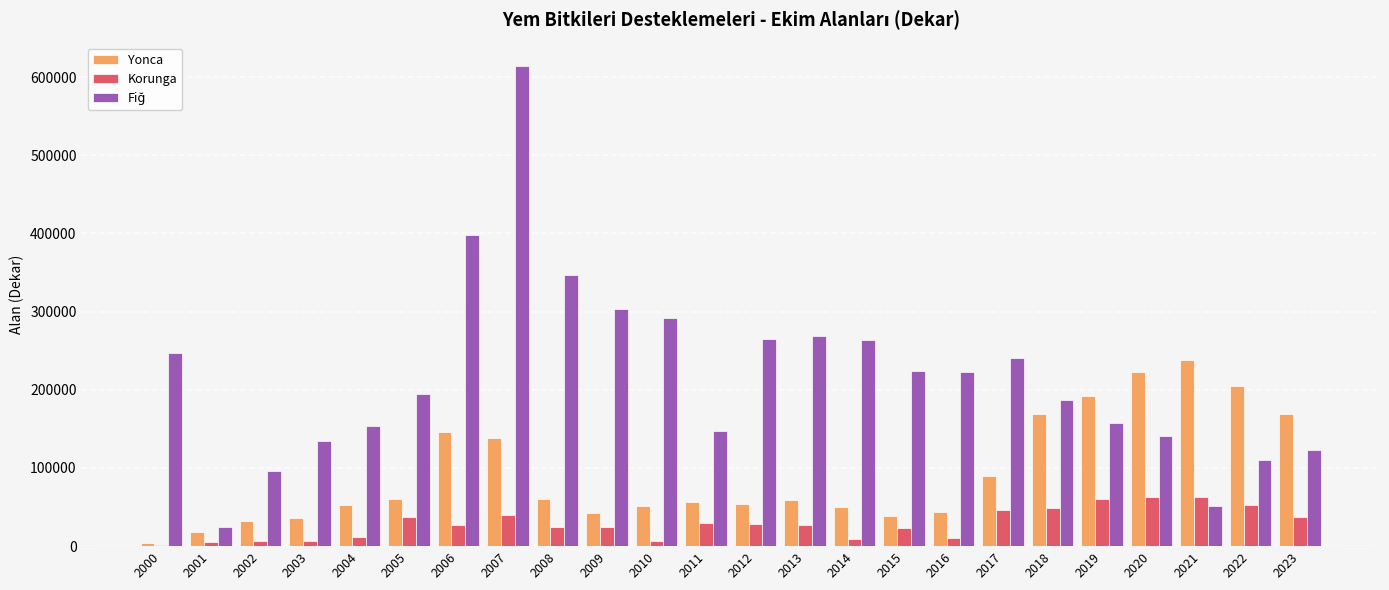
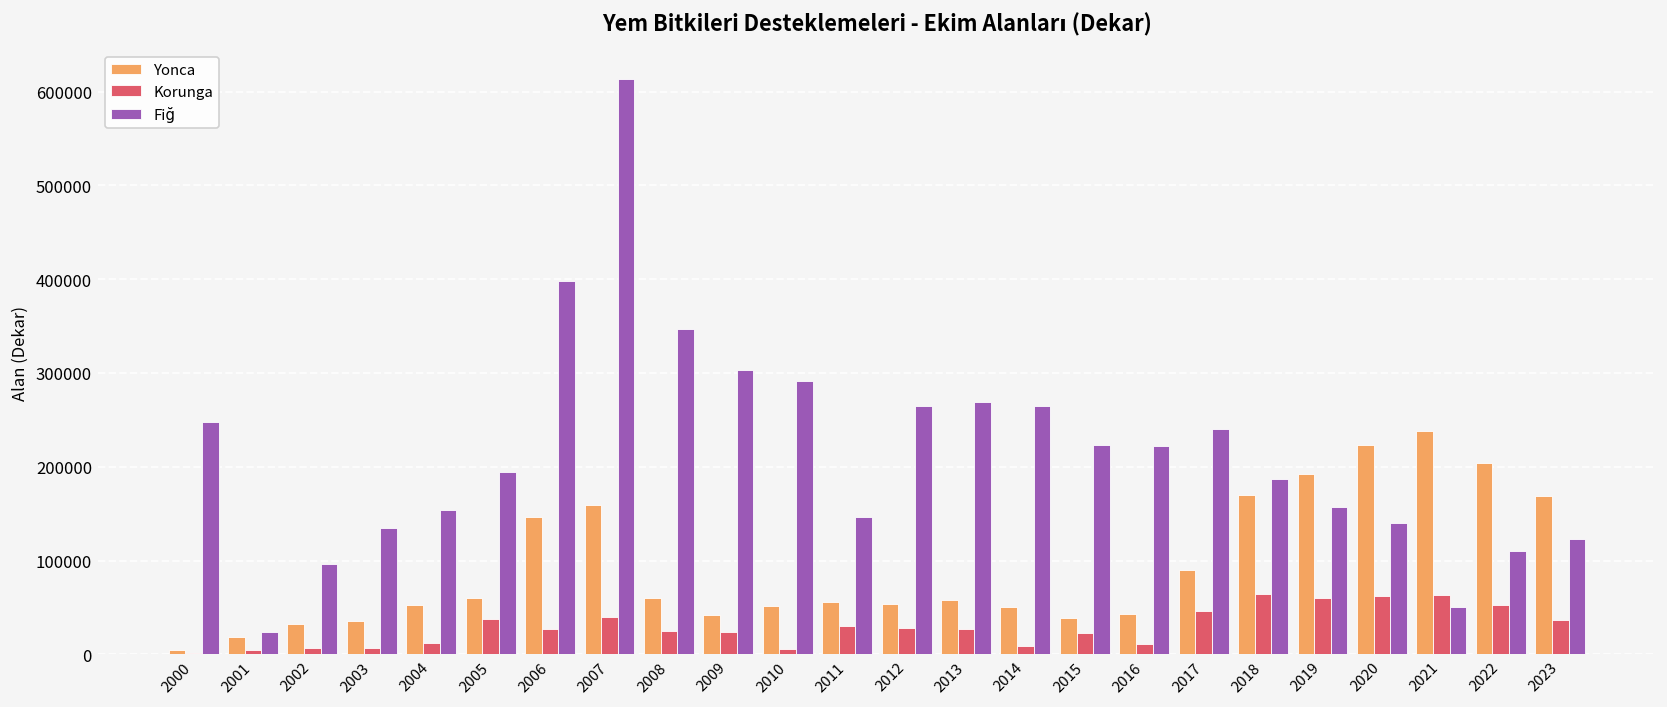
  {
    "Yonca": {
      "2000": 0,
      "2001": 20000,
      "2002": 30000,
      "2003": 40000,
      "2004": 50000,
      "2005": 60000,
      "2006": 150000,
-     "2007": 140000,
+     "2007": 160000,
      "2008": 60000,
      "2009": 40000,
      "2010": 50000,
      "2011": 60000,
      "2012": 50000,
      "2013": 60000,
      "2014": 50000,
      "2015": 40000,
      "2016": 40000,
      "2017": 90000,
      "2018": 170000,
      "2019": 190000,
      "2020": 220000,
      "2021": 240000,
      "2022": 200000,
      "2023": 170000
    },
    "Korunga": {
      "2001": 0,
      "2002": 10000,
      "2003": 10000,
      "2004": 10000,
      "2005": 40000,
      "2006": 30000,
      "2007": 40000,
      "2008": 30000,
      "2009": 20000,
      "2010": 10000,
      "2011": 30000,
      "2012": 30000,
      "2013": 30000,
      "2014": 10000,
      "2015": 20000,
      "2016": 10000,
      "2017": 50000,
-     "2018": 50000,
+     "2018": 60000,
      "2019": 60000,
      "2020": 60000,
      "2021": 60000,
      "2022": 50000,
      "2023": 40000
    },
    "Fiğ": {
      "2000": 250000,
      "2001": 20000,
      "2002": 100000,
      "2003": 130000,
      "2004": 150000,
      "2005": 190000,
      "2006": 400000,
      "2007": 610000,
      "2008": 350000,
      "2009": 300000,
      "2010": 290000,
      "2011": 150000,
      "2012": 270000,
      "2013": 270000,
      "2014": 260000,
      "2015": 220000,
      "2016": 220000,
      "2017": 240000,
      "2018": 190000,
      "2019": 160000,
      "2020": 140000,
      "2021": 50000,
      "2022": 110000,
      "2023": 120000
    }
  }
